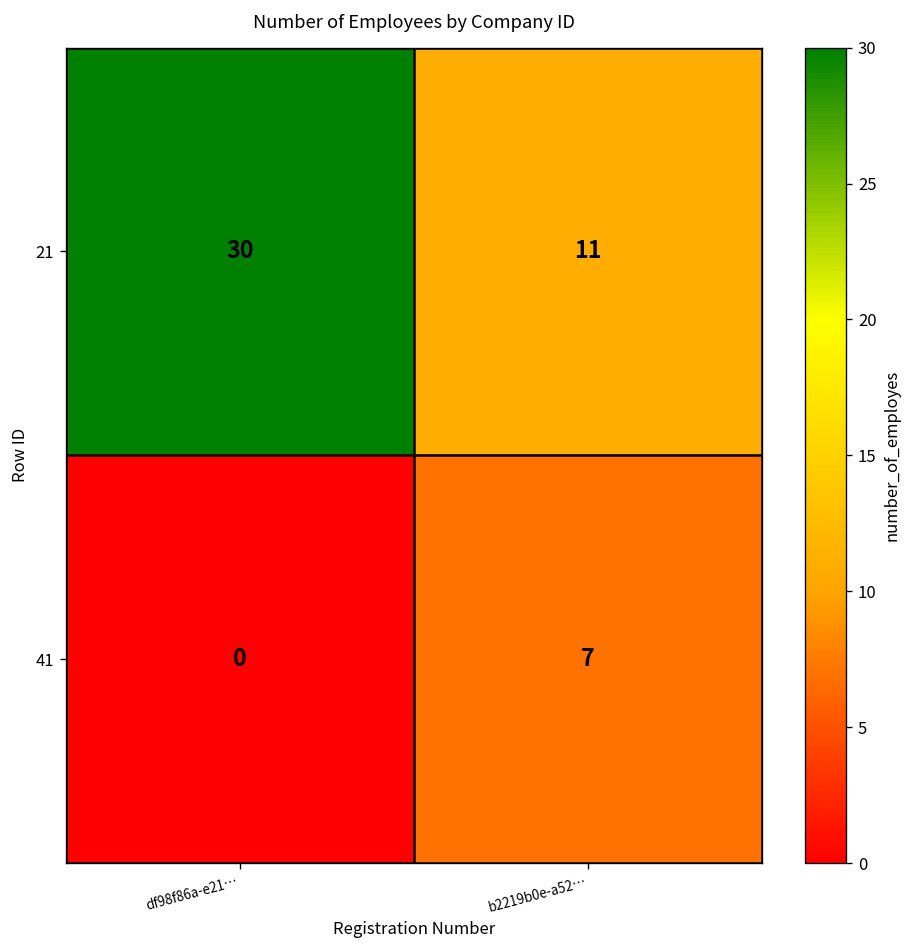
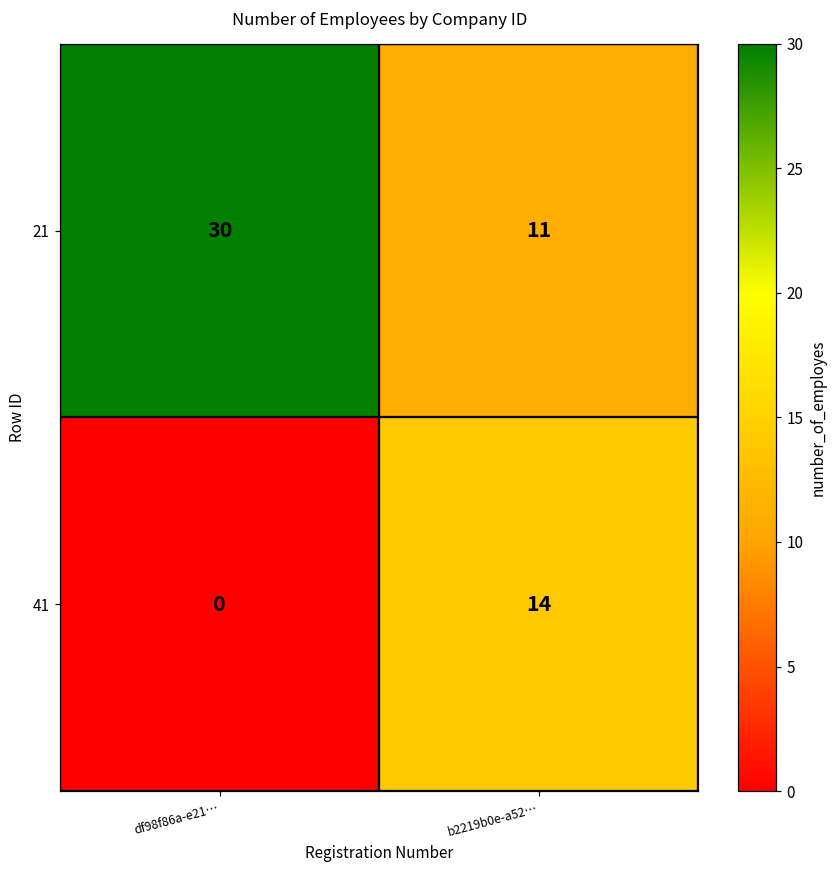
  {
    "21": {
      "df98f86a-e21…": 30,
      "b2219b0e-a52…": 11
    },
    "41": {
      "df98f86a-e21…": 0,
-     "b2219b0e-a52…": 7
+     "b2219b0e-a52…": 14
    }
  }
